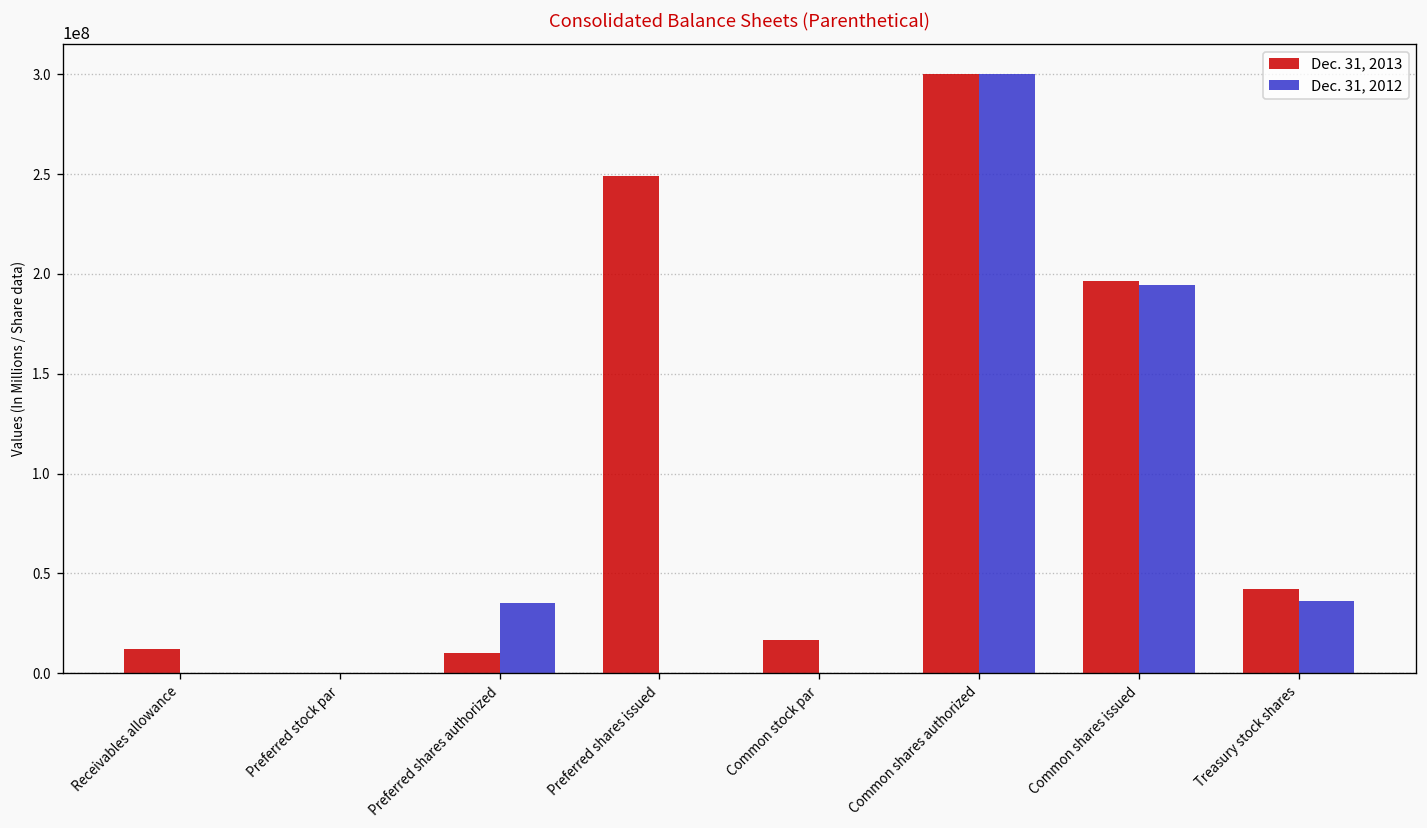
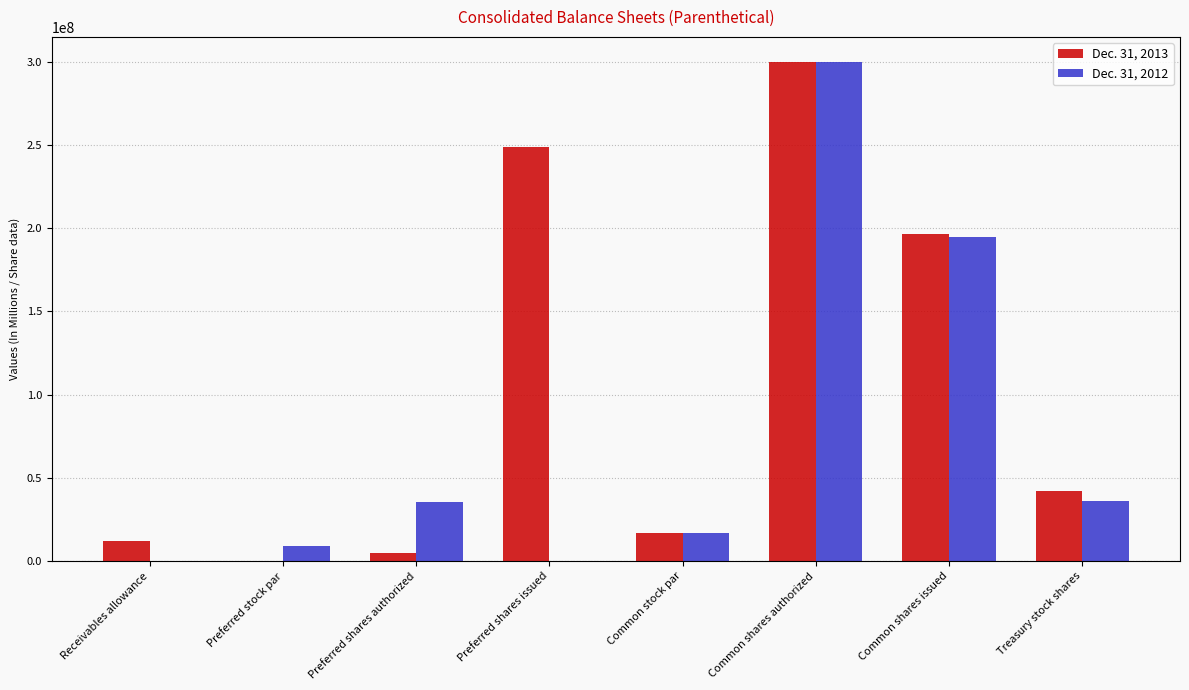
  {
    "Dec. 31, 2013": {
      "Receivables allowance": 12000000,
-     "Preferred shares authorized": 10000000,
+     "Preferred shares authorized": 5000000,
      "Preferred shares issued": 249000000,
      "Common stock par": 17000000,
      "Common shares authorized": 300000000,
      "Common shares issued": 196000000,
      "Treasury stock shares": 42000000
    },
    "Dec. 31, 2012": {
-     "Preferred stock par": 0,
+     "Preferred stock par": 9000000,
      "Preferred shares authorized": 35000000,
      "Preferred shares issued": 0,
-     "Common stock par": 0,
+     "Common stock par": 17000000,
      "Common shares authorized": 300000000,
      "Common shares issued": 194000000,
      "Treasury stock shares": 36000000
    }
  }
